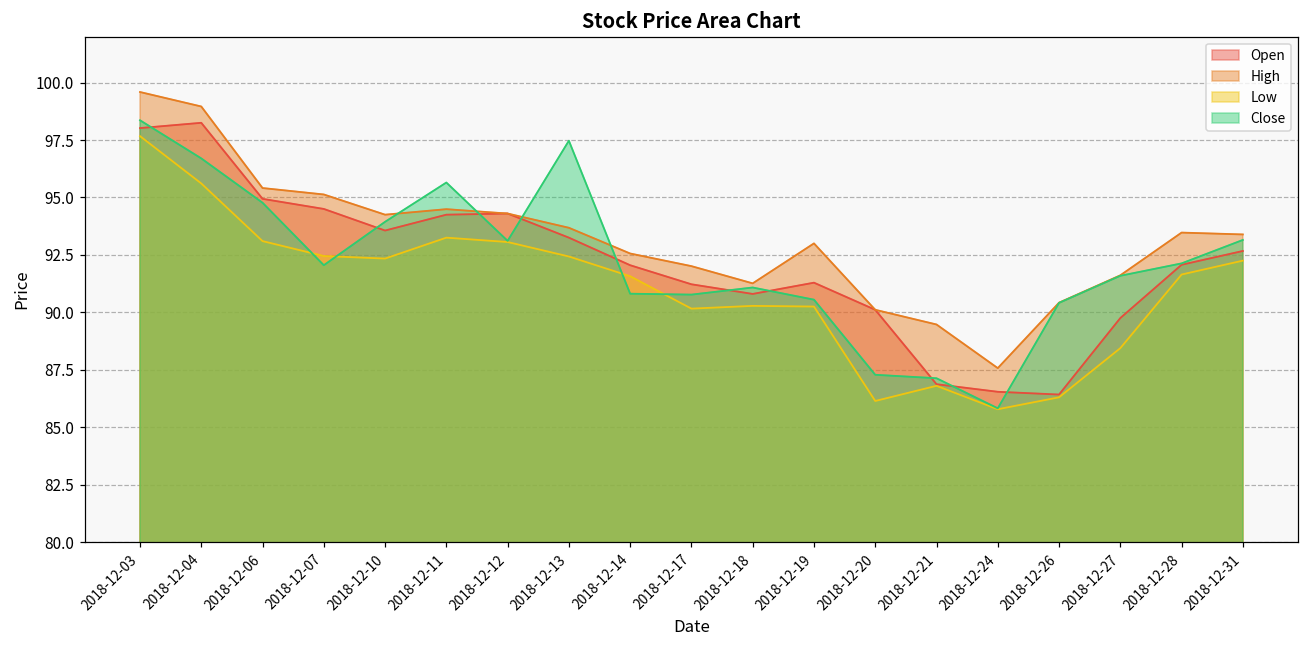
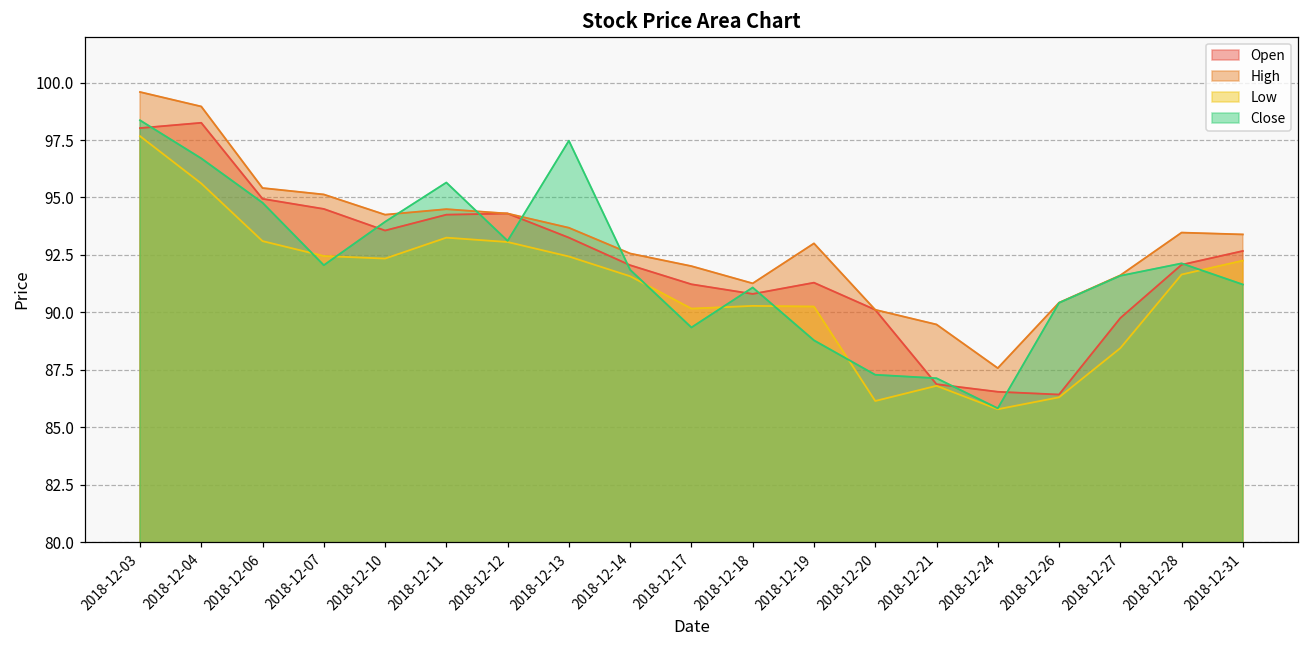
  {
    "Close": {
      "2018-12-03": 98.4,
      "2018-12-04": 96.7,
      "2018-12-06": 94.8,
      "2018-12-07": 92.1,
      "2018-12-10": 93.9,
      "2018-12-11": 95.7,
      "2018-12-13": 97.5,
-     "2018-12-14": 90.8,
-     "2018-12-17": 90.8,
+     "2018-12-14": 91.9,
+     "2018-12-17": 89.3,
      "2018-12-18": 91.1,
-     "2018-12-19": 90.6,
+     "2018-12-19": 88.8,
      "2018-12-20": 87.3,
      "2018-12-21": 87.1,
-     "2018-12-31": 93.2
+     "2018-12-31": 91.2
    }
  }
